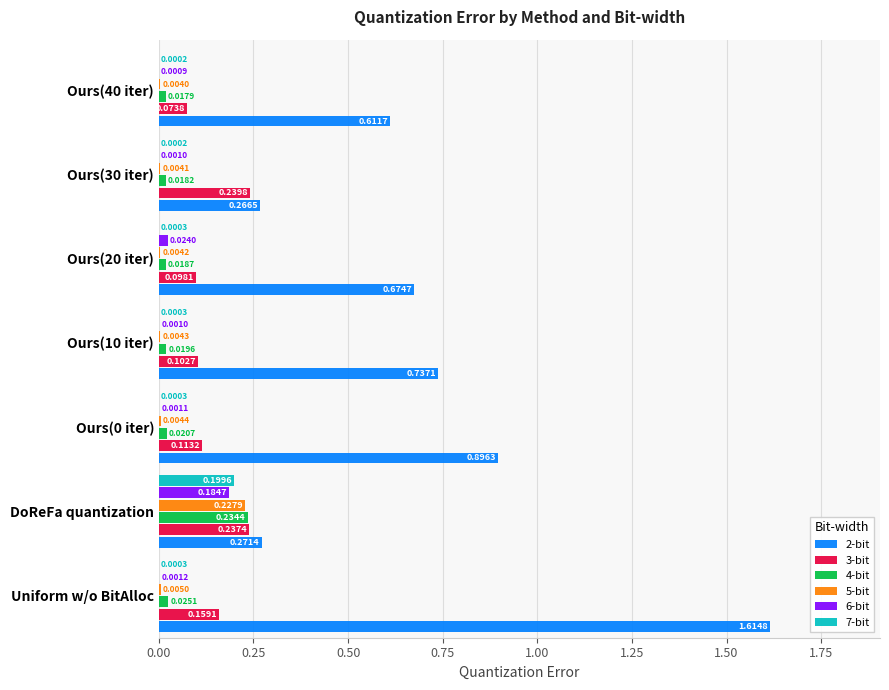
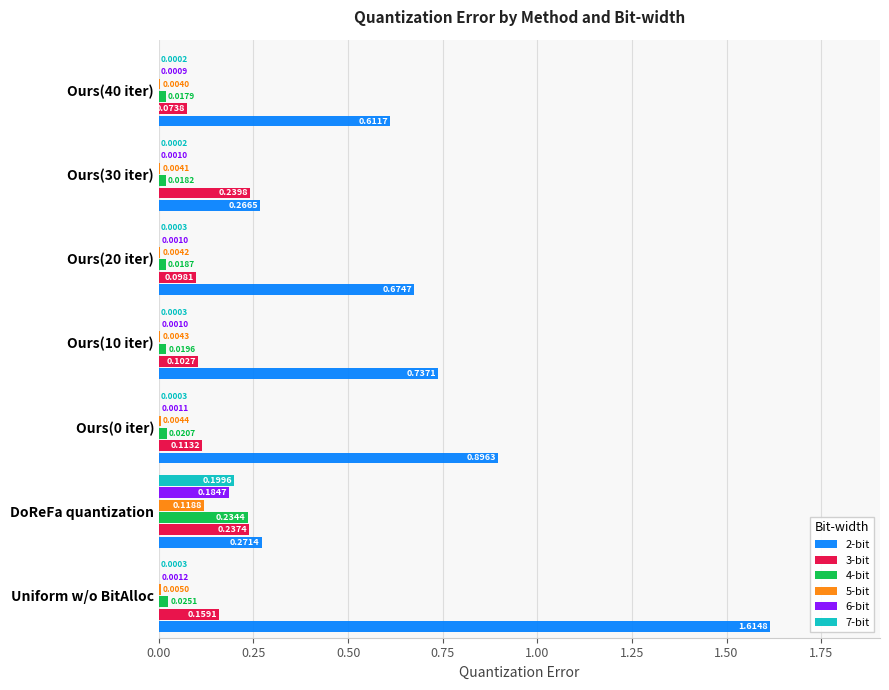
  {
    "2-bit": {
      "Ours(40 iter)": 0.6117,
      "Ours(30 iter)": 0.2665,
      "Ours(20 iter)": 0.6747,
      "Ours(10 iter)": 0.7371,
      "Ours(0 iter)": 0.8963,
      "DoReFa quantization": 0.2714,
      "Uniform w/o BitAlloc": 1.6148
    },
    "3-bit": {
      "Ours(40 iter)": 0.0738,
      "Ours(30 iter)": 0.2398,
      "Ours(20 iter)": 0.0981,
      "Ours(10 iter)": 0.1027,
      "Ours(0 iter)": 0.1132,
      "DoReFa quantization": 0.2374,
      "Uniform w/o BitAlloc": 0.1591
    },
    "4-bit": {
      "Ours(40 iter)": 0.0179,
      "Ours(30 iter)": 0.0182,
      "Ours(20 iter)": 0.0187,
      "Ours(10 iter)": 0.0196,
      "Ours(0 iter)": 0.0207,
      "DoReFa quantization": 0.2344,
      "Uniform w/o BitAlloc": 0.0251
    },
    "5-bit": {
      "Ours(40 iter)": 0.0040,
      "Ours(30 iter)": 0.0041,
      "Ours(20 iter)": 0.0042,
      "Ours(10 iter)": 0.0043,
      "Ours(0 iter)": 0.0044,
-     "DoReFa quantization": 0.2279,
+     "DoReFa quantization": 0.1188,
      "Uniform w/o BitAlloc": 0.0050
    },
    "6-bit": {
      "Ours(40 iter)": 0.0009,
      "Ours(30 iter)": 0.0010,
-     "Ours(20 iter)": 0.0240,
+     "Ours(20 iter)": 0.0010,
      "Ours(10 iter)": 0.0010,
      "Ours(0 iter)": 0.0011,
      "DoReFa quantization": 0.1847,
      "Uniform w/o BitAlloc": 0.0012
    },
    "7-bit": {
      "Ours(40 iter)": 0.0002,
      "Ours(30 iter)": 0.0002,
      "Ours(20 iter)": 0.0003,
      "Ours(10 iter)": 0.0003,
      "Ours(0 iter)": 0.0003,
      "DoReFa quantization": 0.1996,
      "Uniform w/o BitAlloc": 0.0003
    }
  }
